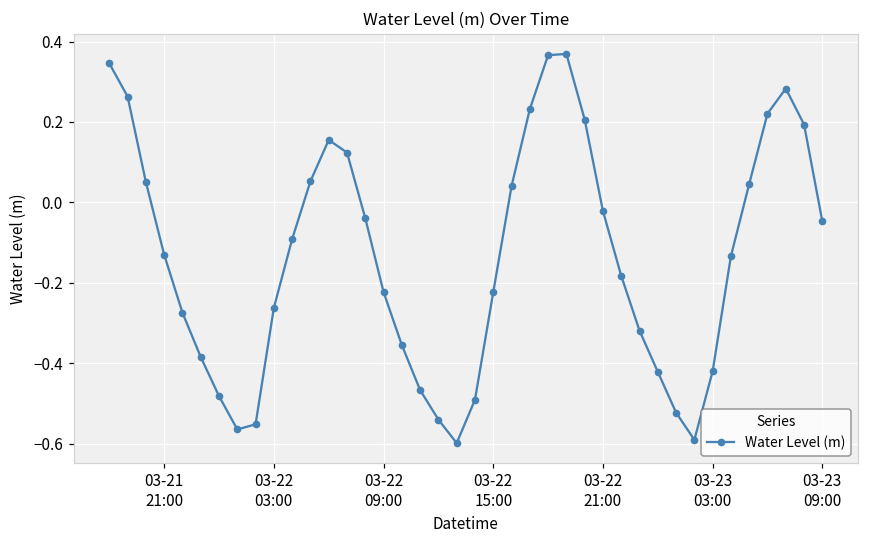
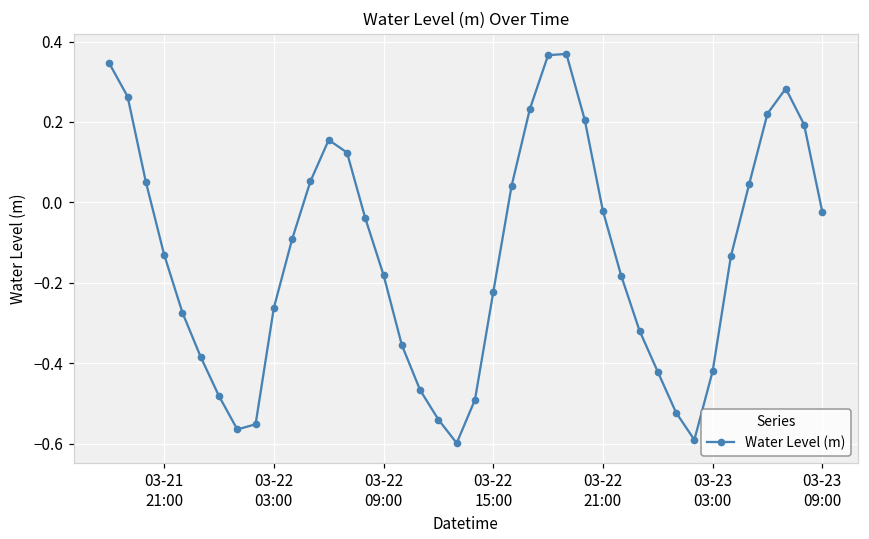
  {
    "03-21 21:00": -0.13,
    "03-22 03:00": -0.26,
-   "03-22 09:00": -0.22,
+   "03-22 09:00": -0.18,
    "03-22 15:00": -0.22,
    "03-22 21:00": -0.02,
    "03-23 03:00": -0.42,
-   "03-23 09:00": -0.05
+   "03-23 09:00": -0.02
  }
